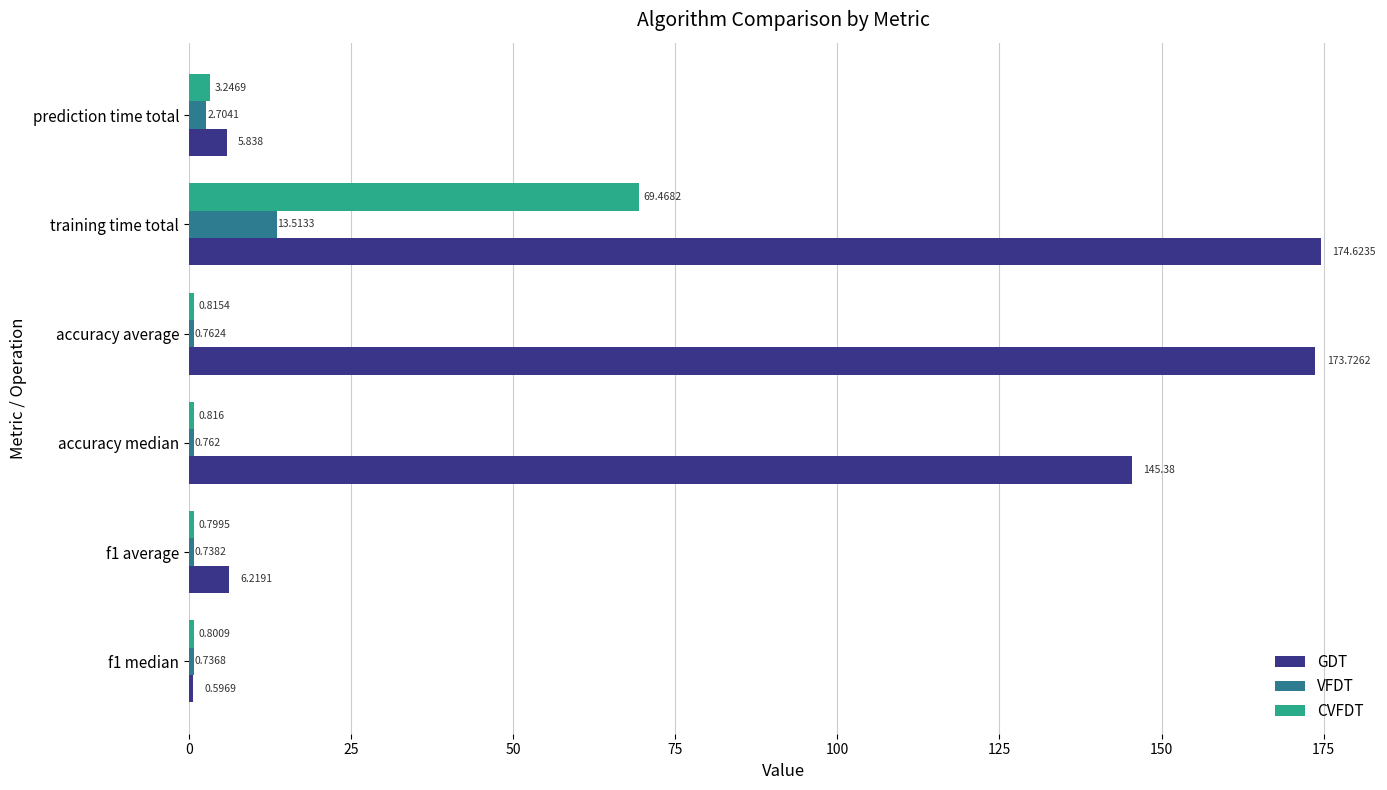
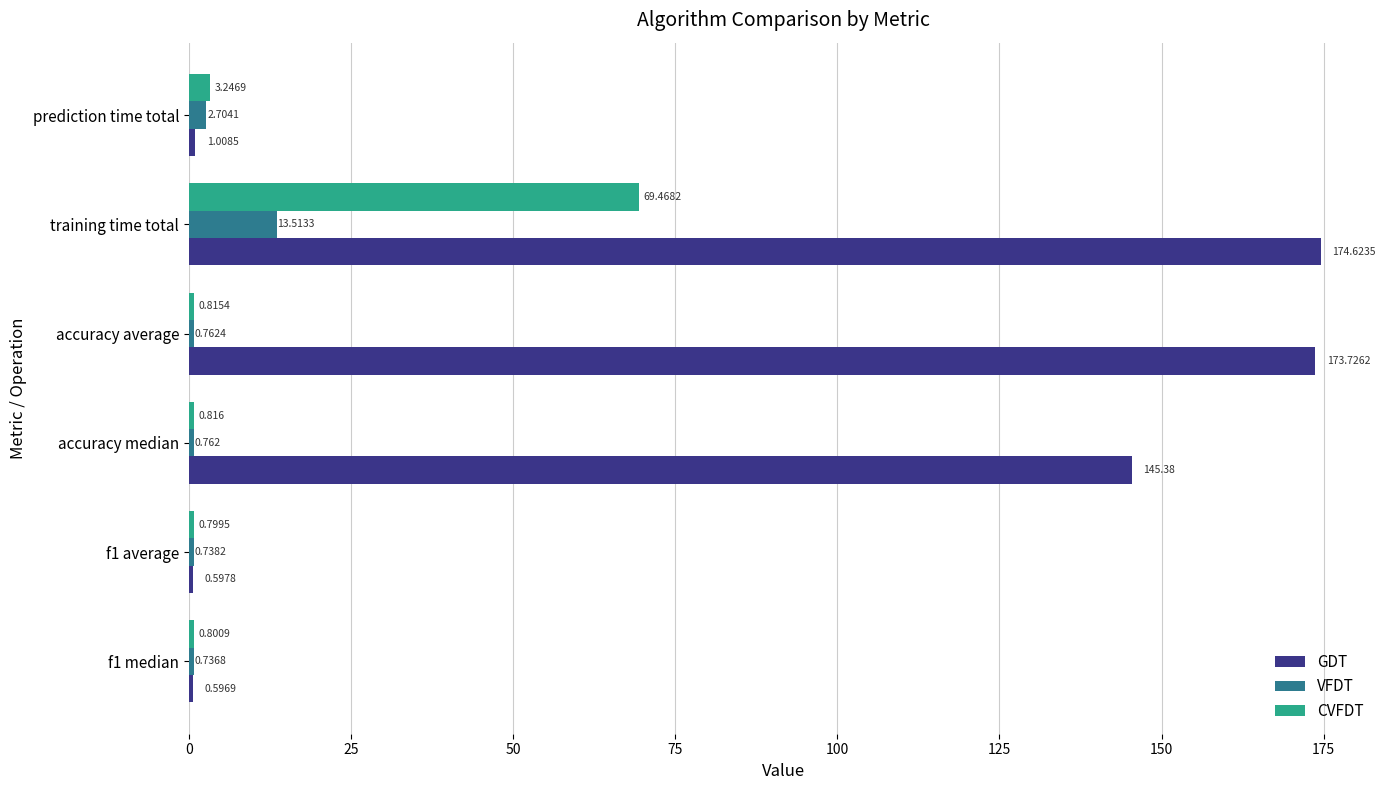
  {
    "GDT": {
-     "prediction time total": 5.838,
+     "prediction time total": 1.0085,
      "training time total": 174.6235,
      "accuracy average": 173.7262,
      "accuracy median": 145.38,
-     "f1 average": 6.2191,
+     "f1 average": 0.5978,
      "f1 median": 0.5969
    }
  }
